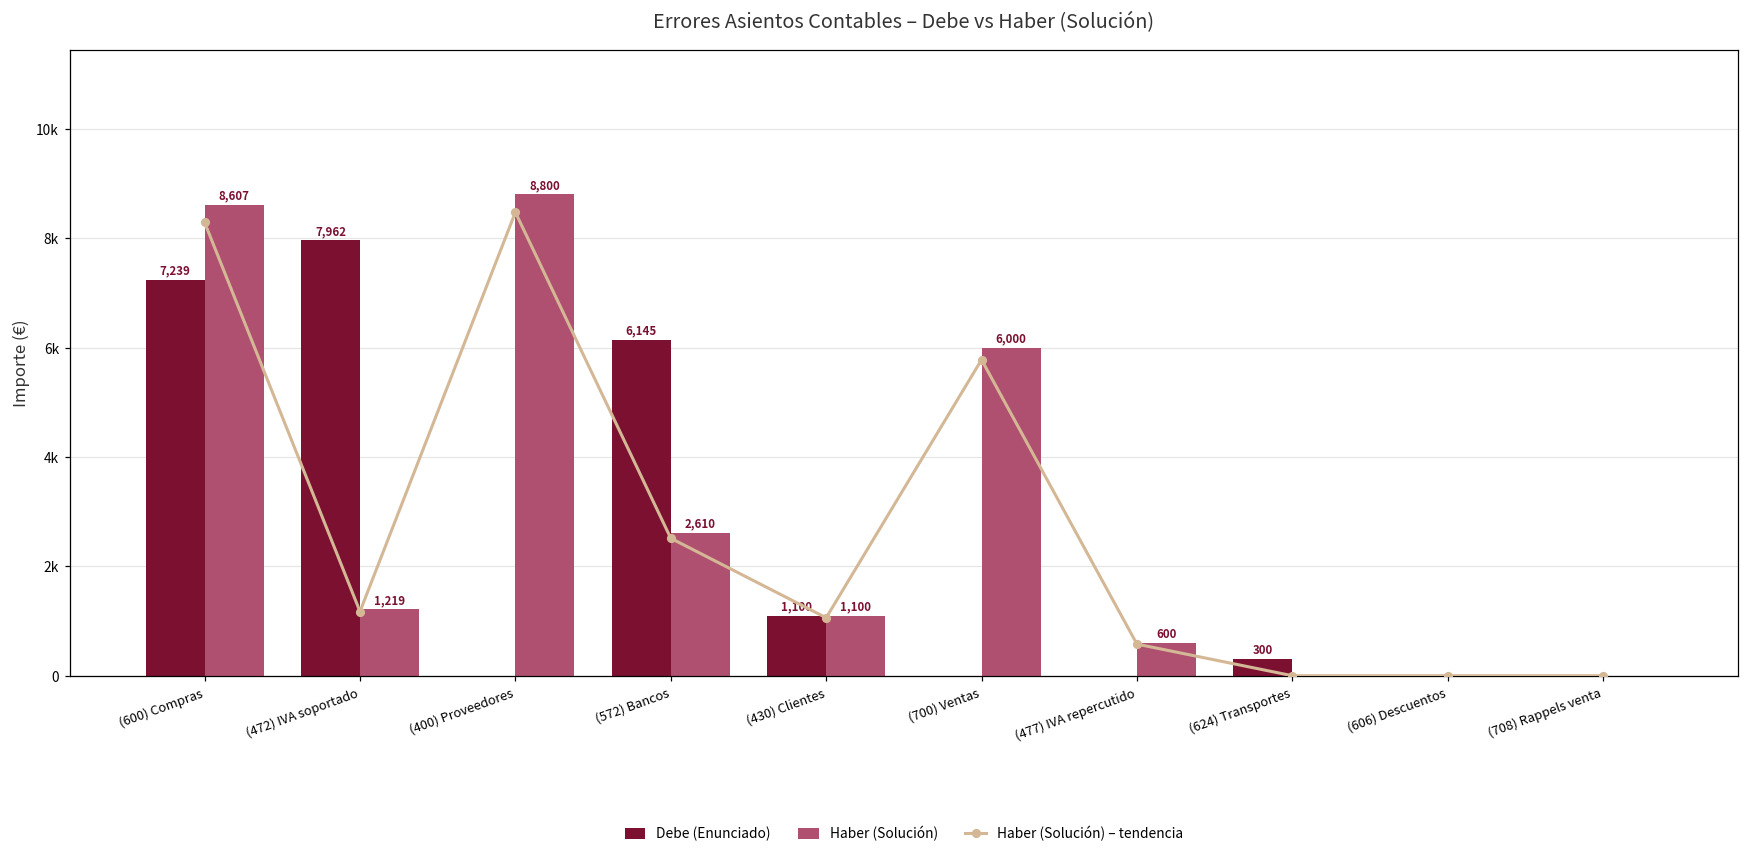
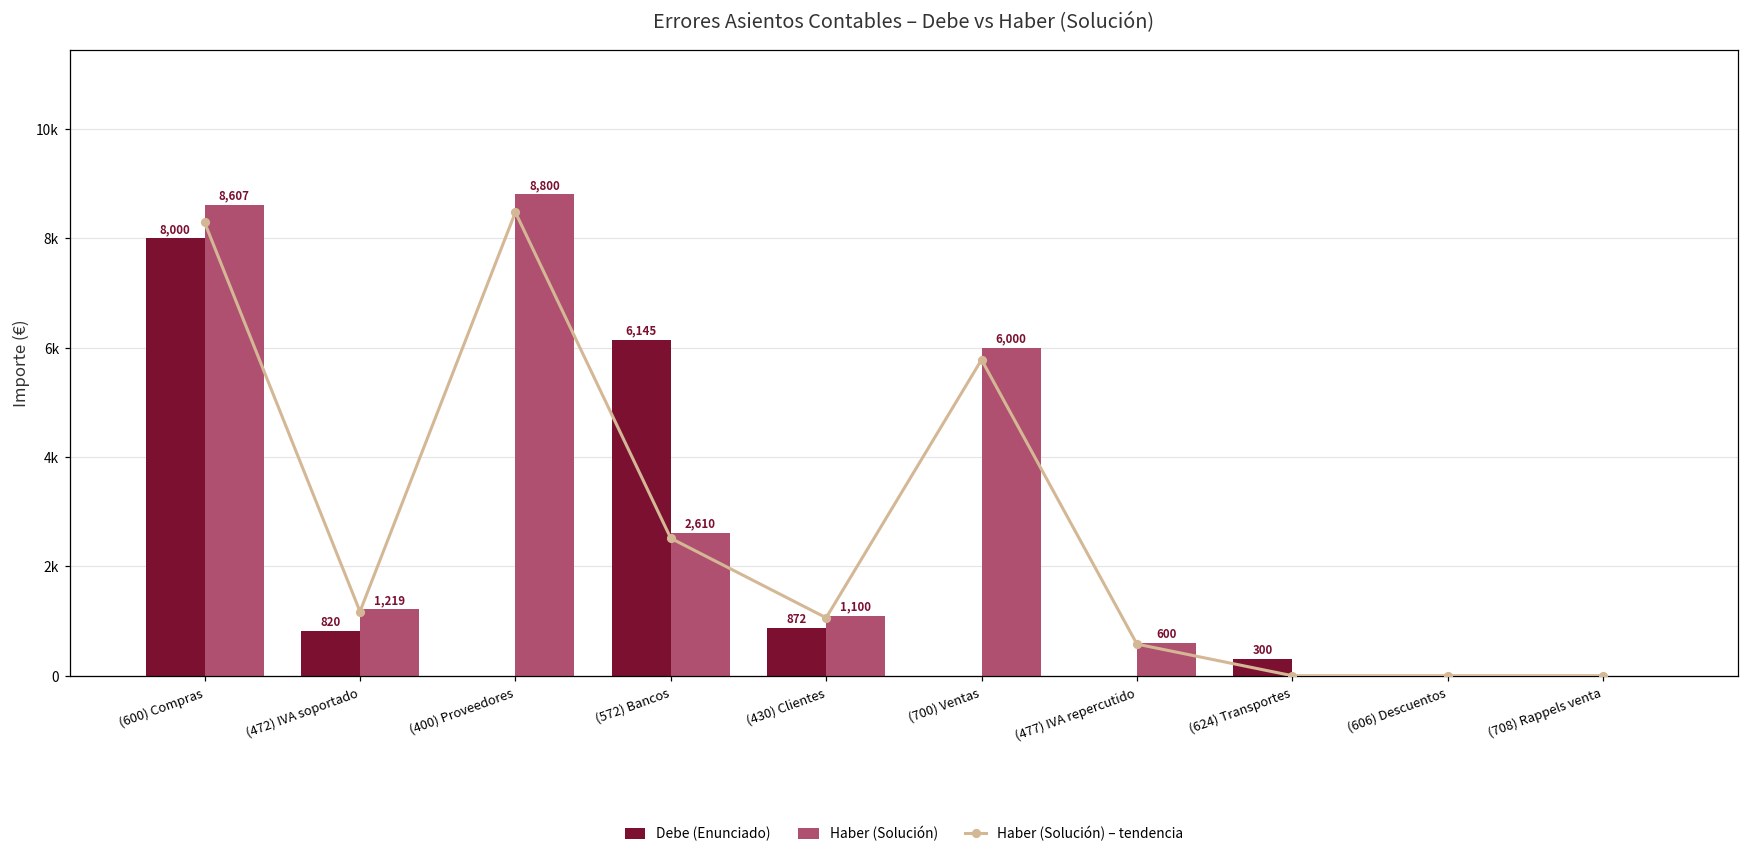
  {
    "Debe (Enunciado)": {
-     "(600) Compras": "7,239",
-     "(472) IVA soportado": "7,962",
+     "(600) Compras": "8,000",
+     "(472) IVA soportado": "820",
      "(572) Bancos": "6,145",
-     "(430) Clientes": "1,100",
+     "(430) Clientes": "872",
      "(624) Transportes": "300"
    },
    "Haber (Solución)": {
      "(600) Compras": "8,607",
      "(472) IVA soportado": "1,219",
      "(400) Proveedores": "8,800",
      "(572) Bancos": "2,610",
      "(430) Clientes": "1,100",
      "(700) Ventas": "6,000",
      "(477) IVA repercutido": "600"
    }
  }
